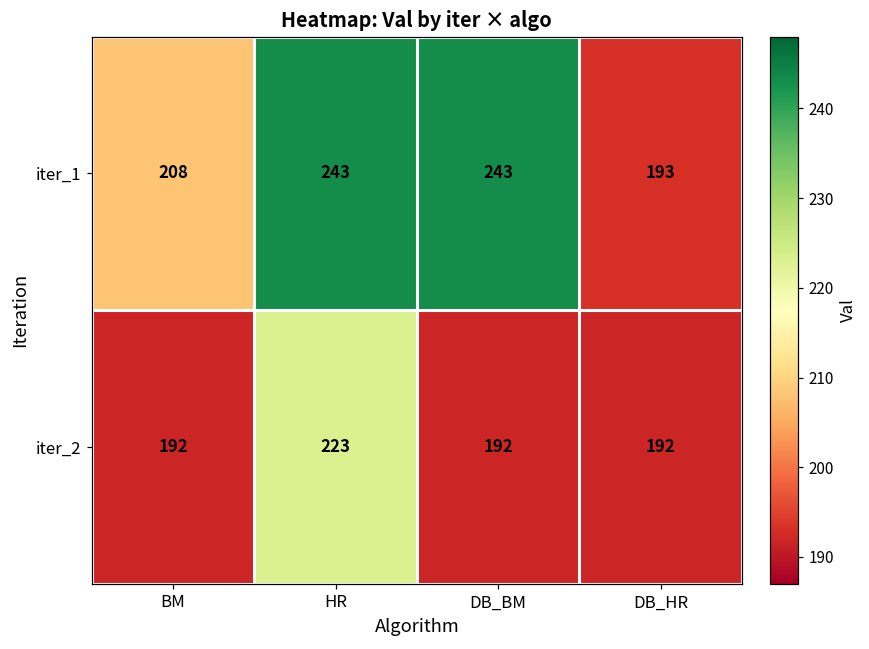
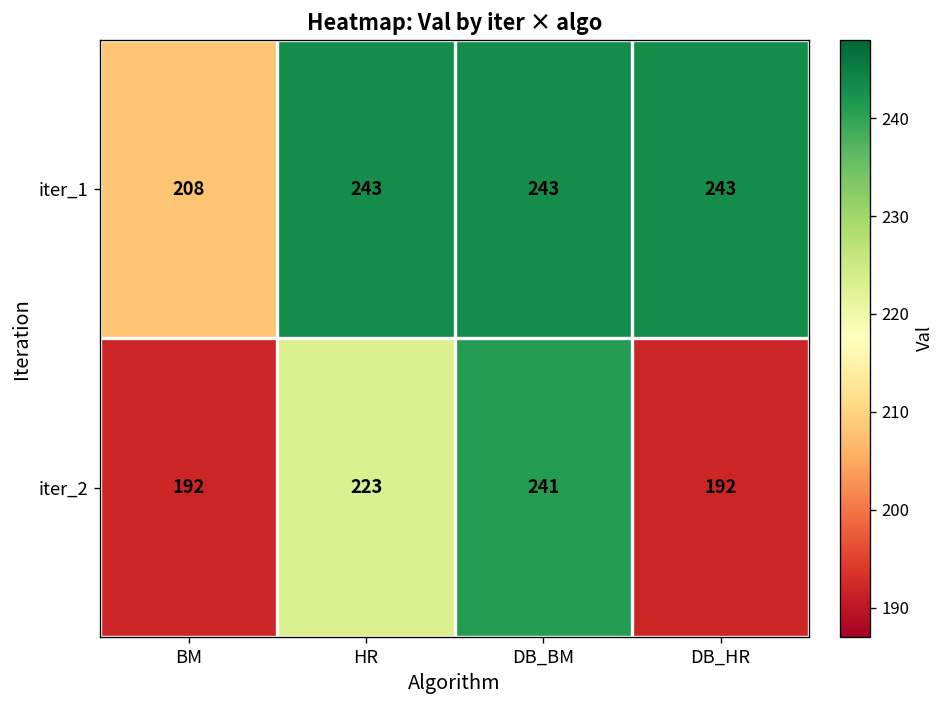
  {
    "iter_1": {
      "BM": 208,
      "HR": 243,
      "DB_BM": 243,
-     "DB_HR": 193
+     "DB_HR": 243
    },
    "iter_2": {
      "BM": 192,
      "HR": 223,
-     "DB_BM": 192,
+     "DB_BM": 241,
      "DB_HR": 192
    }
  }
